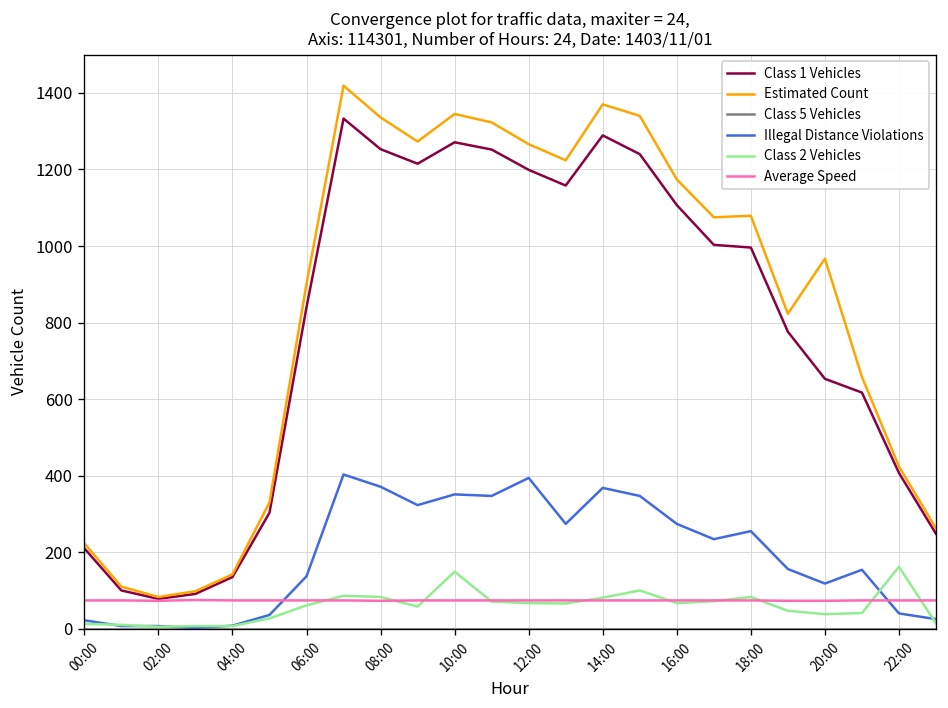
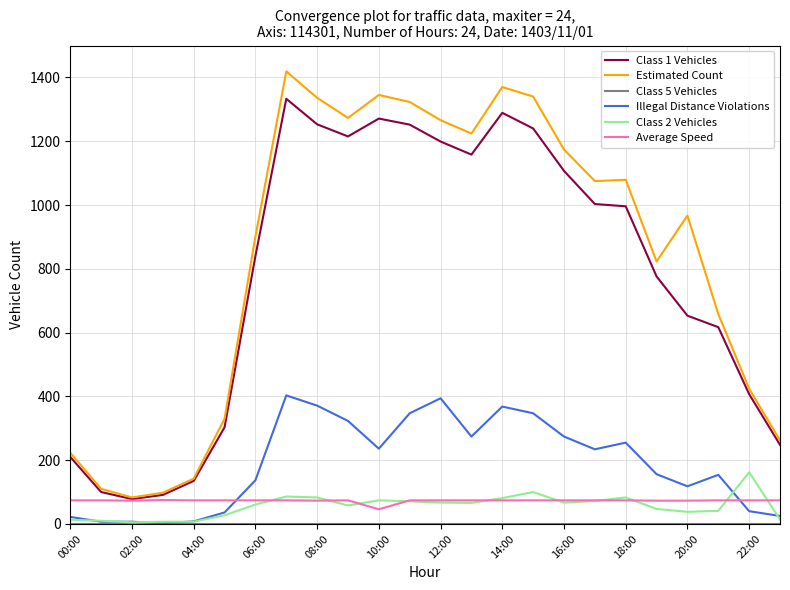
  {
    "Class 1 Vehicles": {
      "00:00": 210,
      "06:00": 840,
      "08:00": 1250,
      "10:00": 1270,
      "12:00": 1200,
      "14:00": 1290,
      "16:00": 1110,
      "18:00": 1000,
      "20:00": 650,
      "22:00": 410
    },
    "Estimated Count": {
      "00:00": 220,
      "06:00": 900,
      "08:00": 1340,
      "10:00": 1350,
      "12:00": 1270,
      "14:00": 1370,
      "16:00": 1170,
      "18:00": 1080,
      "20:00": 970,
      "22:00": 420
    },
    "Class 5 Vehicles": {
      "00:00": 0,
      "06:00": 0,
      "08:00": 0,
      "10:00": 0,
      "12:00": 0,
      "14:00": 0,
      "16:00": 0,
      "18:00": 0,
      "20:00": 0,
      "22:00": 0
    },
    "Illegal Distance Violations": {
      "00:00": 20,
      "06:00": 140,
      "08:00": 370,
-     "10:00": 350,
+     "10:00": 240,
      "12:00": 390,
      "14:00": 370,
      "16:00": 270,
      "18:00": 260,
      "20:00": 120,
      "22:00": 40
    },
    "Class 2 Vehicles": {
      "00:00": 10,
      "06:00": 60,
      "08:00": 80,
-     "10:00": 150,
+     "10:00": 70,
      "18:00": 80,
      "20:00": 40,
      "22:00": 160
    },
    "Average Speed": {
      "00:00": 70,
      "04:00": 70,
      "06:00": 70,
      "08:00": 70,
-     "10:00": 70,
+     "10:00": 50,
      "18:00": 70,
      "20:00": 70,
      "22:00": 70
    }
  }
